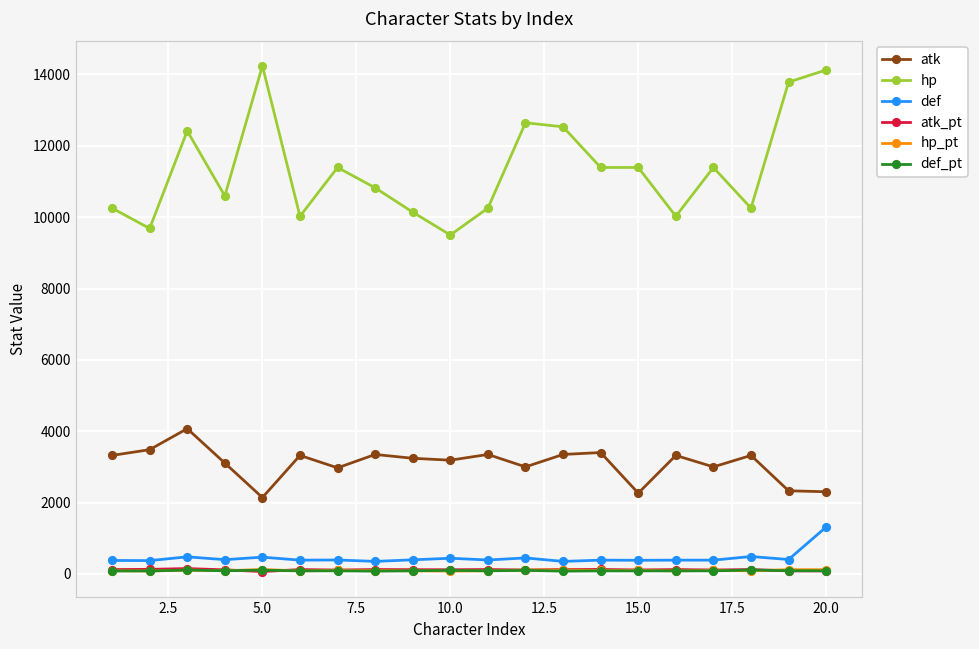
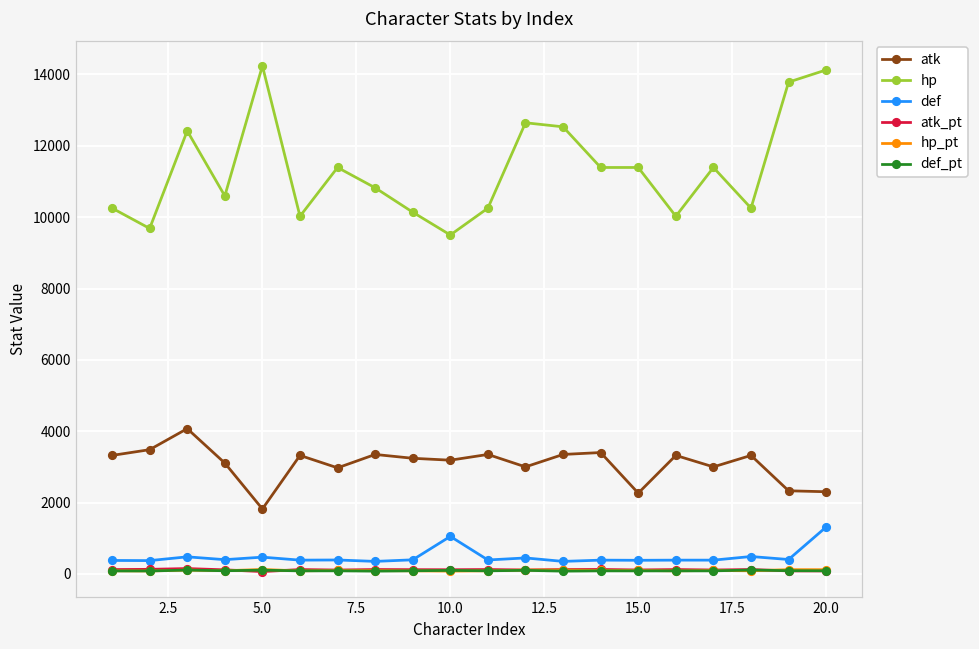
  {
    "atk": {
-     "5.0": 2100,
+     "5.0": 1800,
      "10.0": 3200,
      "15.0": 2300,
      "20.0": 2300
    },
    "hp": {
      "5.0": 14200,
      "10.0": 9500,
      "15.0": 11400,
      "20.0": 14100
    },
    "def": {
      "5.0": 500,
-     "10.0": 400,
+     "10.0": 1100,
      "15.0": 400,
      "20.0": 1300
    }
  }
